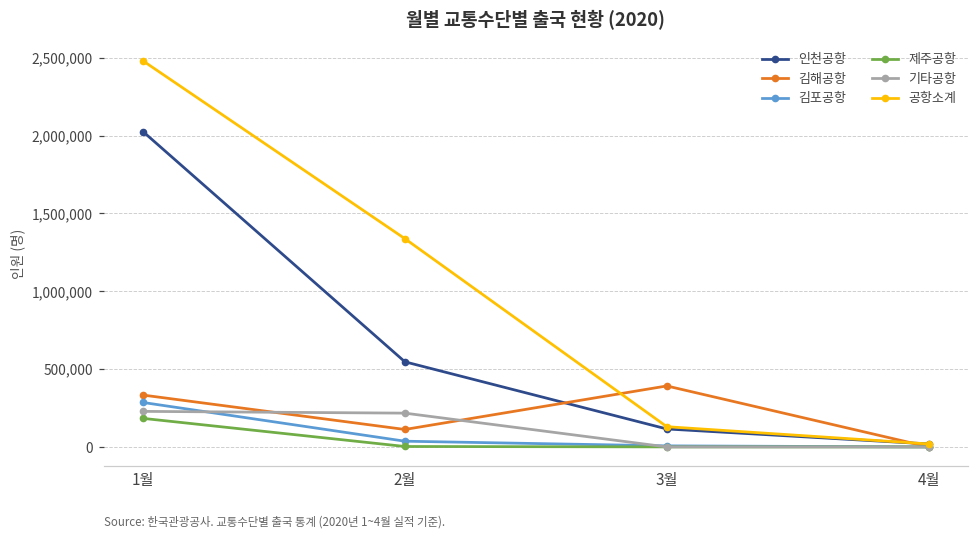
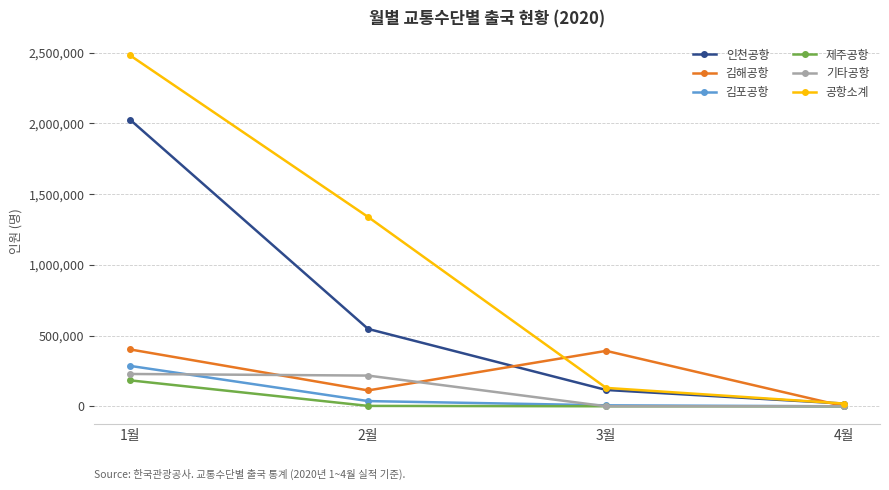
  {
    "인천공항": {
      "1월": "2,030,000",
      "2월": "550,000"
    },
    "김해공항": {
-     "1월": "330,000",
+     "1월": "400,000",
      "2월": "110,000",
      "3월": "390,000"
    },
    "김포공항": {
      "1월": "290,000",
      "2월": "40,000"
    },
    "제주공항": {
      "1월": "180,000",
      "2월": "0"
    },
    "기타공항": {
      "1월": "230,000",
      "2월": "220,000"
    },
    "공항소계": {
      "1월": "2,480,000",
      "2월": "1,340,000"
    }
  }
